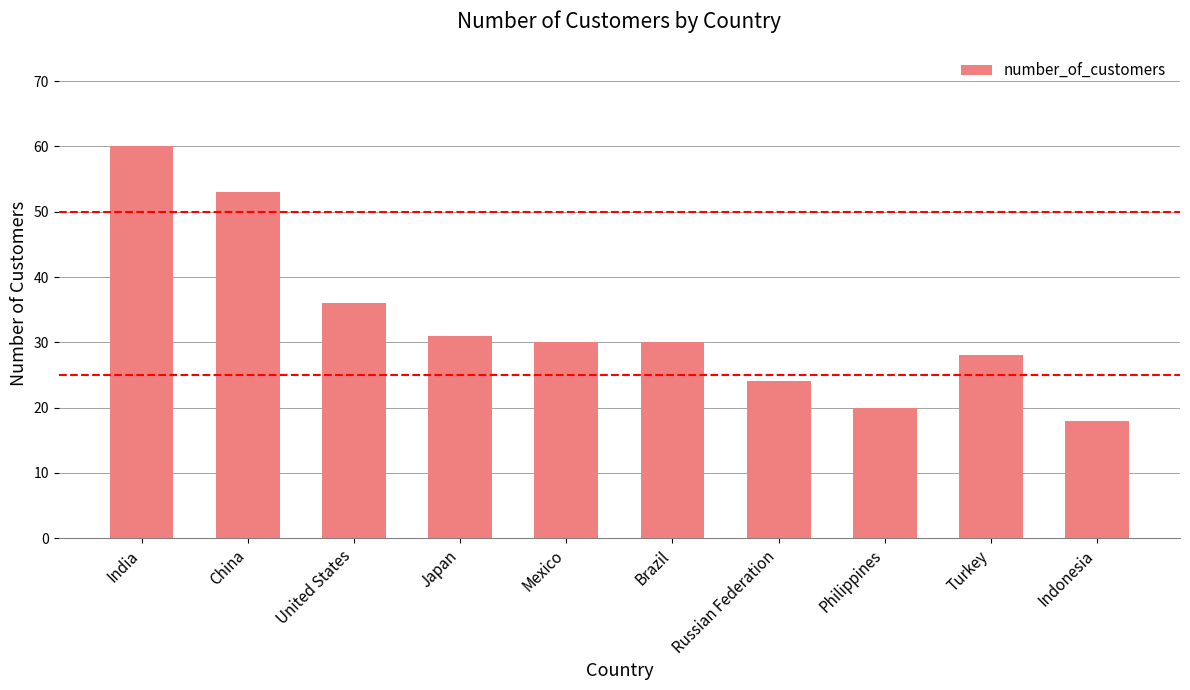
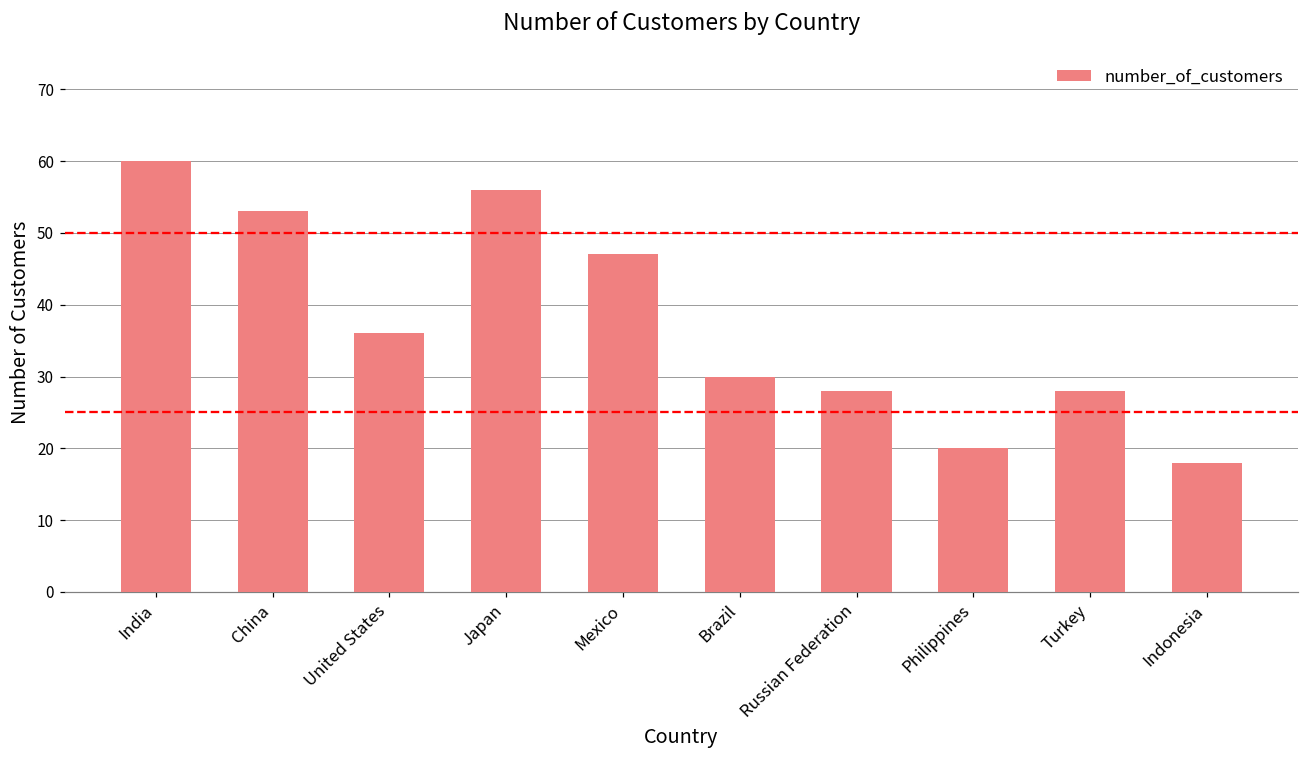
  {
    "India": 60,
    "China": 53,
    "United States": 36,
-   "Japan": 31,
-   "Mexico": 30,
+   "Japan": 56,
+   "Mexico": 47,
    "Brazil": 30,
-   "Russian Federation": 24,
+   "Russian Federation": 28,
    "Philippines": 20,
    "Turkey": 28,
    "Indonesia": 18
  }
